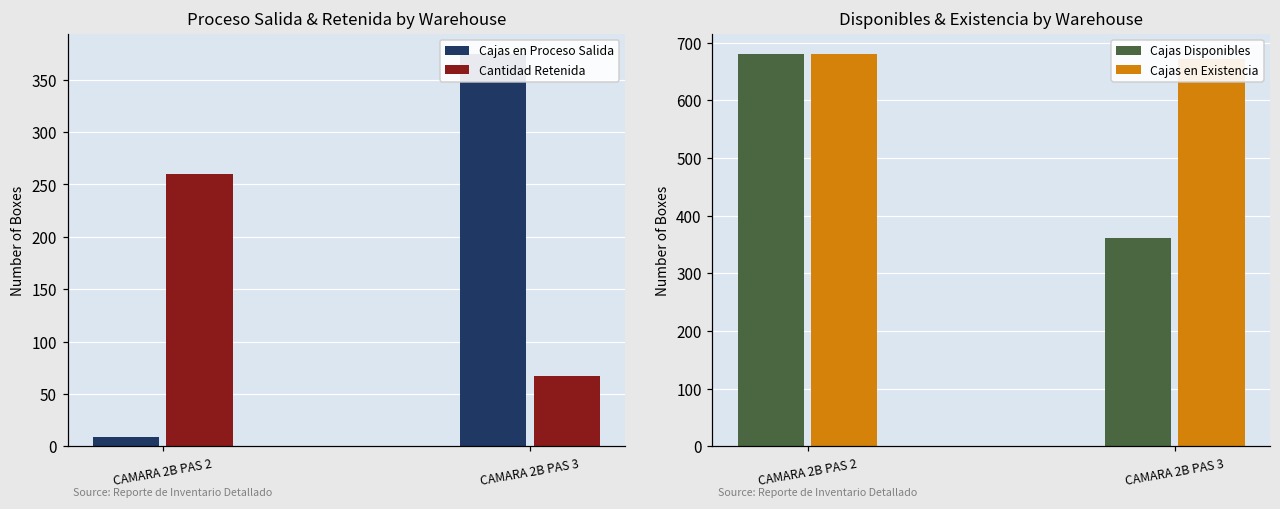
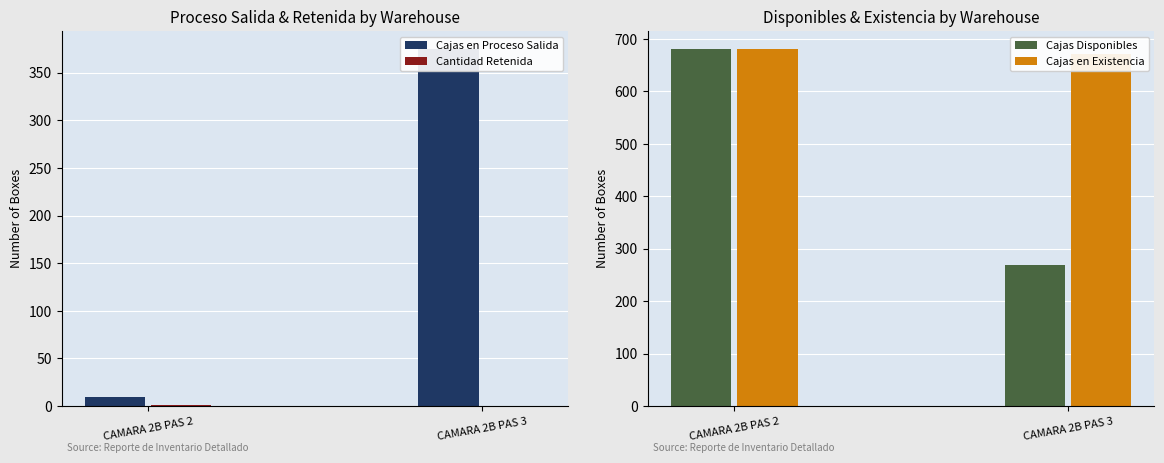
  {
    "Proceso Salida & Retenida by Warehouse": {
      "Cajas en Proceso Salida": {
        "CAMARA 2B PAS 2": 10
      },
      "Cantidad Retenida": {
-       "CAMARA 2B PAS 2": 260,
-       "CAMARA 2B PAS 3": 70
+       "CAMARA 2B PAS 2": 0,
+       "CAMARA 2B PAS 3": 0
      }
    },
    "Disponibles & Existencia by Warehouse": {
      "Cajas Disponibles": {
        "CAMARA 2B PAS 2": 680,
-       "CAMARA 2B PAS 3": 360
+       "CAMARA 2B PAS 3": 270
      },
      "Cajas en Existencia": {
        "CAMARA 2B PAS 2": 680
      }
    }
  }
